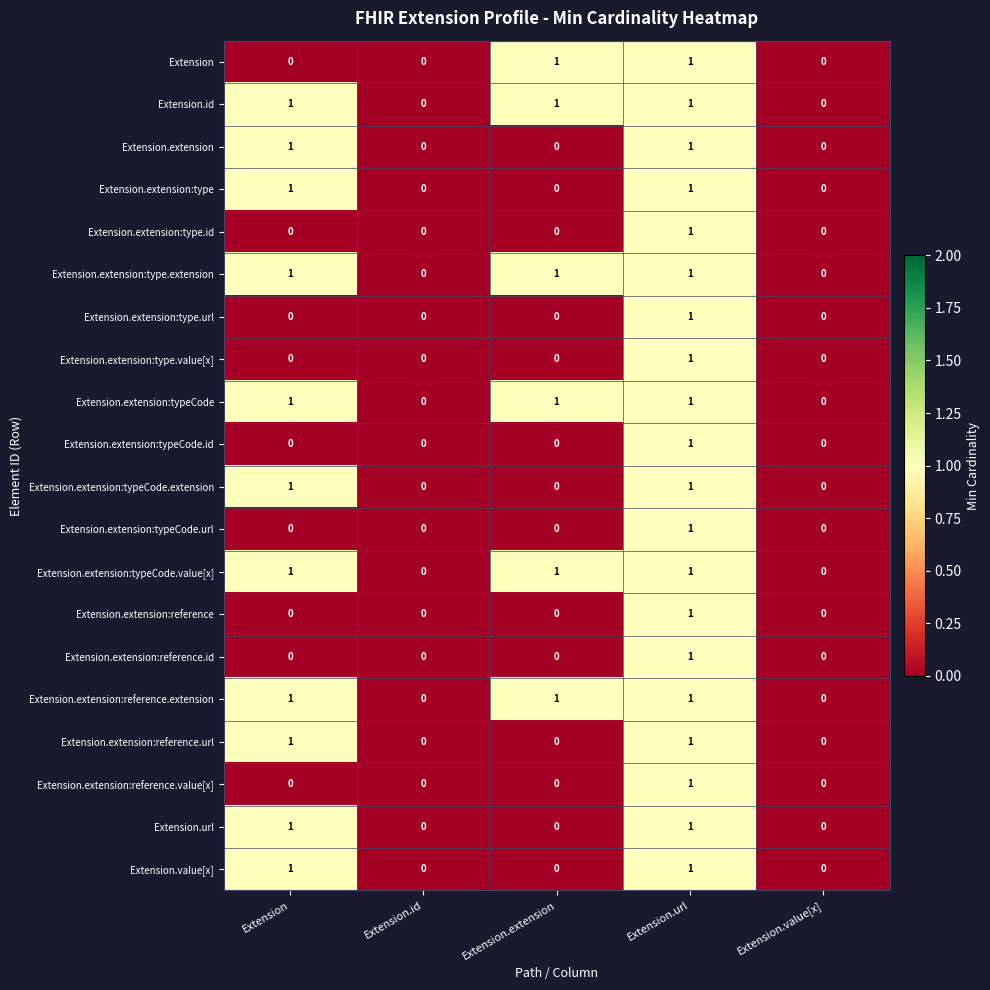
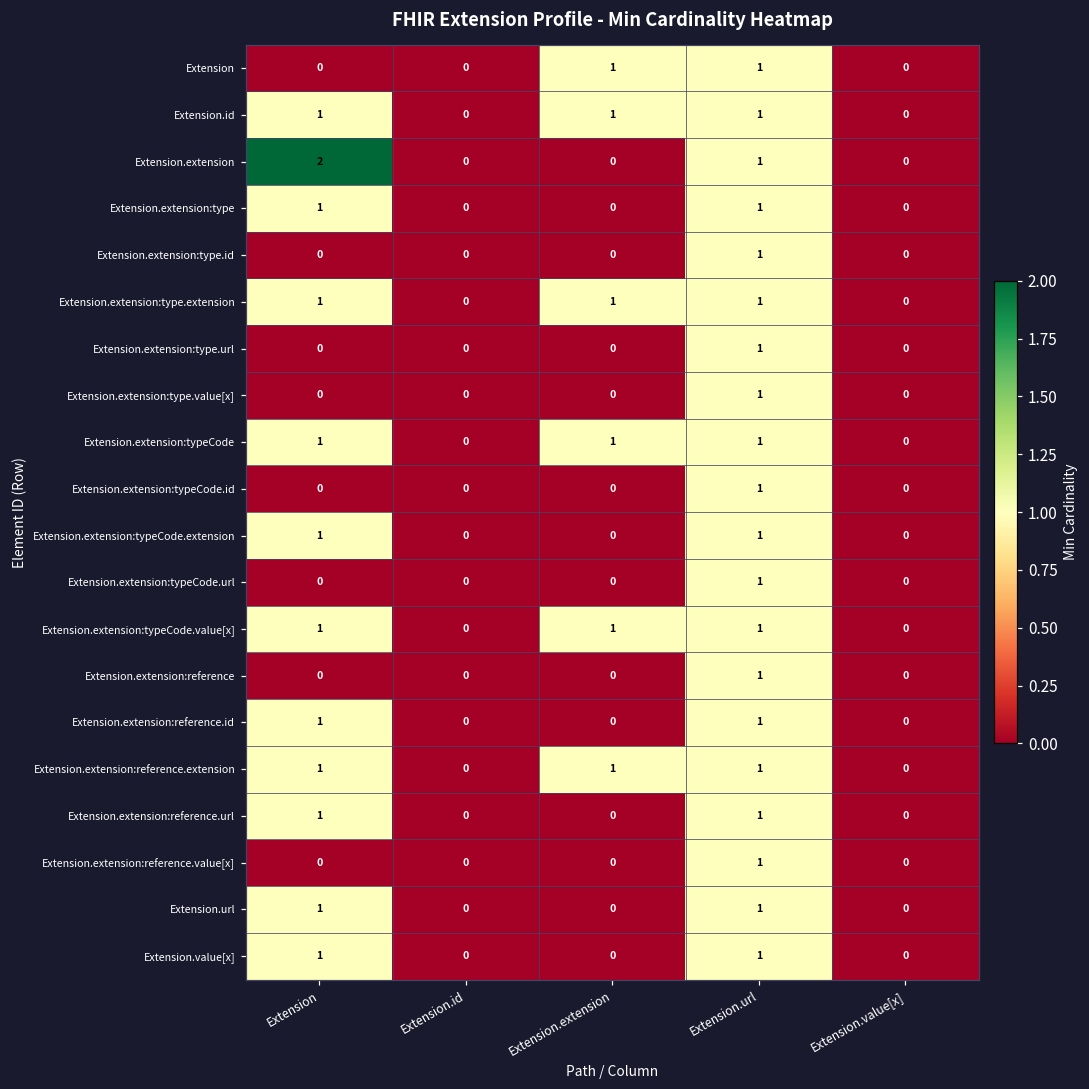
  {
    "Extension": {
      "Extension": 0,
      "Extension.id": 0,
      "Extension.extension": 1,
      "Extension.url": 1,
      "Extension.value[x]": 0
    },
    "Extension.id": {
      "Extension": 1,
      "Extension.id": 0,
      "Extension.extension": 1,
      "Extension.url": 1,
      "Extension.value[x]": 0
    },
    "Extension.extension": {
-     "Extension": 1,
+     "Extension": 2,
      "Extension.id": 0,
      "Extension.extension": 0,
      "Extension.url": 1,
      "Extension.value[x]": 0
    },
    "Extension.extension:type": {
      "Extension": 1,
      "Extension.id": 0,
      "Extension.extension": 0,
      "Extension.url": 1,
      "Extension.value[x]": 0
    },
    "Extension.extension:type.id": {
      "Extension": 0,
      "Extension.id": 0,
      "Extension.extension": 0,
      "Extension.url": 1,
      "Extension.value[x]": 0
    },
    "Extension.extension:type.extension": {
      "Extension": 1,
      "Extension.id": 0,
      "Extension.extension": 1,
      "Extension.url": 1,
      "Extension.value[x]": 0
    },
    "Extension.extension:type.url": {
      "Extension": 0,
      "Extension.id": 0,
      "Extension.extension": 0,
      "Extension.url": 1,
      "Extension.value[x]": 0
    },
    "Extension.extension:type.value[x]": {
      "Extension": 0,
      "Extension.id": 0,
      "Extension.extension": 0,
      "Extension.url": 1,
      "Extension.value[x]": 0
    },
    "Extension.extension:typeCode": {
      "Extension": 1,
      "Extension.id": 0,
      "Extension.extension": 1,
      "Extension.url": 1,
      "Extension.value[x]": 0
    },
    "Extension.extension:typeCode.id": {
      "Extension": 0,
      "Extension.id": 0,
      "Extension.extension": 0,
      "Extension.url": 1,
      "Extension.value[x]": 0
    },
    "Extension.extension:typeCode.extension": {
      "Extension": 1,
      "Extension.id": 0,
      "Extension.extension": 0,
      "Extension.url": 1,
      "Extension.value[x]": 0
    },
    "Extension.extension:typeCode.url": {
      "Extension": 0,
      "Extension.id": 0,
      "Extension.extension": 0,
      "Extension.url": 1,
      "Extension.value[x]": 0
    },
    "Extension.extension:typeCode.value[x]": {
      "Extension": 1,
      "Extension.id": 0,
      "Extension.extension": 1,
      "Extension.url": 1,
      "Extension.value[x]": 0
    },
    "Extension.extension:reference": {
      "Extension": 0,
      "Extension.id": 0,
      "Extension.extension": 0,
      "Extension.url": 1,
      "Extension.value[x]": 0
    },
    "Extension.extension:reference.id": {
-     "Extension": 0,
+     "Extension": 1,
      "Extension.id": 0,
      "Extension.extension": 0,
      "Extension.url": 1,
      "Extension.value[x]": 0
    },
    "Extension.extension:reference.extension": {
      "Extension": 1,
      "Extension.id": 0,
      "Extension.extension": 1,
      "Extension.url": 1,
      "Extension.value[x]": 0
    },
    "Extension.extension:reference.url": {
      "Extension": 1,
      "Extension.id": 0,
      "Extension.extension": 0,
      "Extension.url": 1,
      "Extension.value[x]": 0
    },
    "Extension.extension:reference.value[x]": {
      "Extension": 0,
      "Extension.id": 0,
      "Extension.extension": 0,
      "Extension.url": 1,
      "Extension.value[x]": 0
    },
    "Extension.url": {
      "Extension": 1,
      "Extension.id": 0,
      "Extension.extension": 0,
      "Extension.url": 1,
      "Extension.value[x]": 0
    },
    "Extension.value[x]": {
      "Extension": 1,
      "Extension.id": 0,
      "Extension.extension": 0,
      "Extension.url": 1,
      "Extension.value[x]": 0
    }
  }
